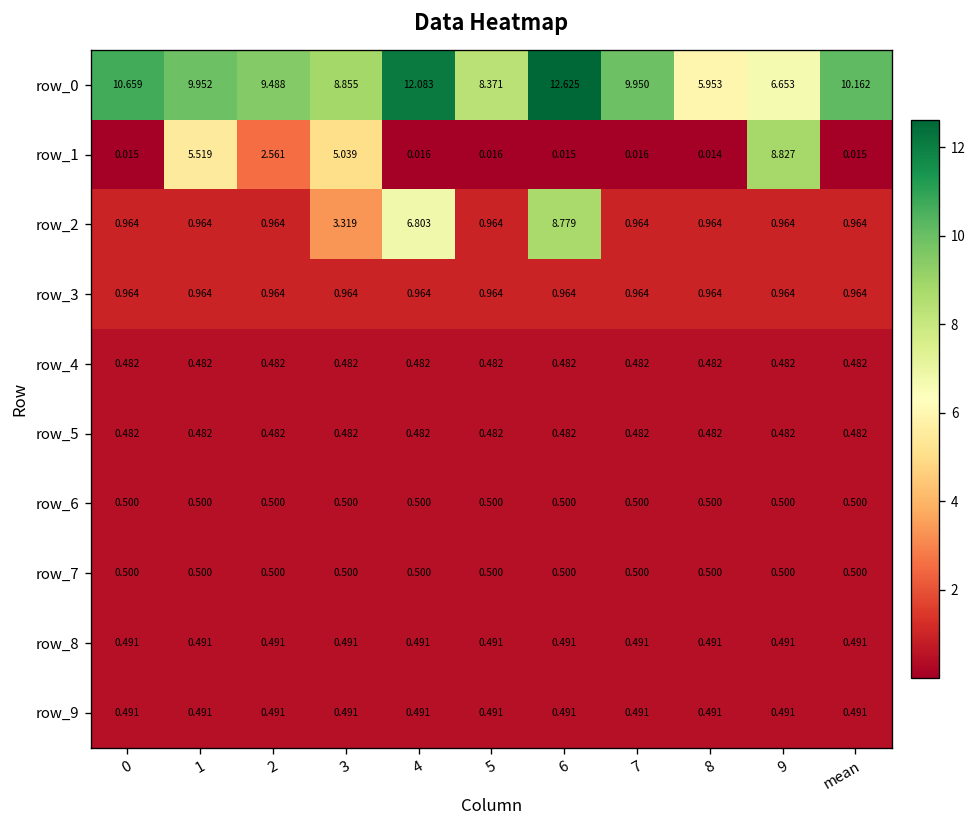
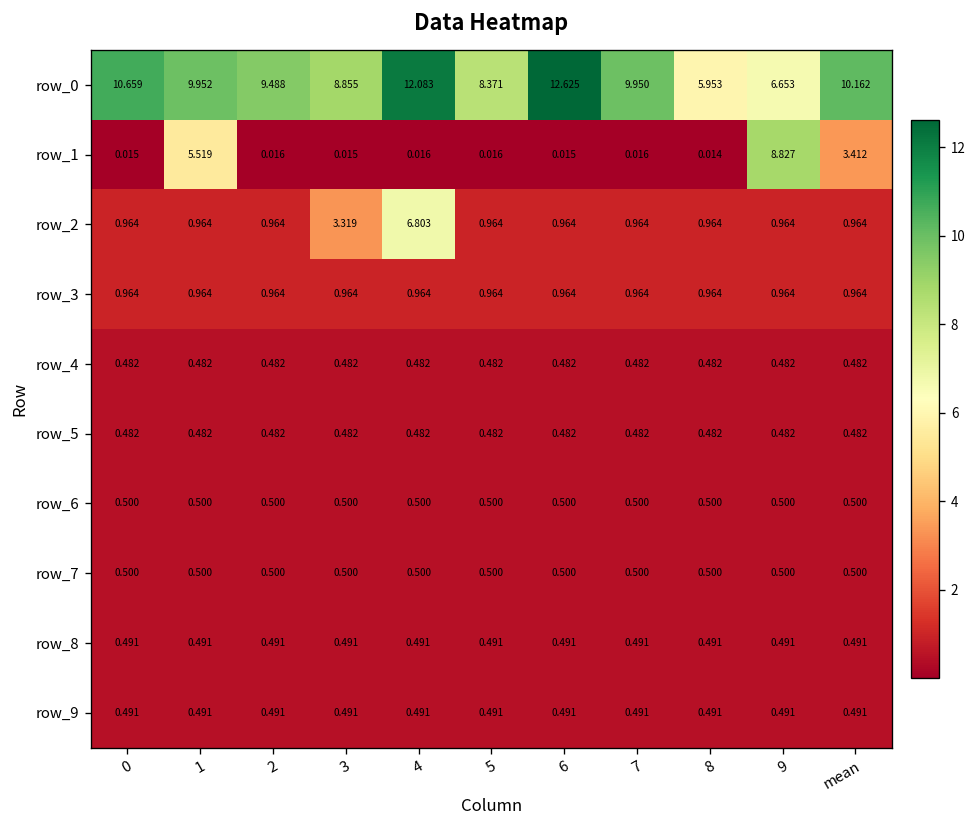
  {
    "row_0": {
      "0": 10.659,
      "1": 9.952,
      "2": 9.488,
      "3": 8.855,
      "4": 12.083,
      "5": 8.371,
      "6": 12.625,
      "7": 9.950,
      "8": 5.953,
      "9": 6.653,
      "mean": 10.162
    },
    "row_1": {
      "0": 0.015,
      "1": 5.519,
-     "2": 2.561,
-     "3": 5.039,
+     "2": 0.016,
+     "3": 0.015,
      "4": 0.016,
      "5": 0.016,
      "6": 0.015,
      "7": 0.016,
      "8": 0.014,
      "9": 8.827,
-     "mean": 0.015
+     "mean": 3.412
    },
    "row_2": {
      "0": 0.964,
      "1": 0.964,
      "2": 0.964,
      "3": 3.319,
      "4": 6.803,
      "5": 0.964,
-     "6": 8.779,
+     "6": 0.964,
      "7": 0.964,
      "8": 0.964,
      "9": 0.964,
      "mean": 0.964
    },
    "row_3": {
      "0": 0.964,
      "1": 0.964,
      "2": 0.964,
      "3": 0.964,
      "4": 0.964,
      "5": 0.964,
      "6": 0.964,
      "7": 0.964,
      "8": 0.964,
      "9": 0.964,
      "mean": 0.964
    },
    "row_4": {
      "0": 0.482,
      "1": 0.482,
      "2": 0.482,
      "3": 0.482,
      "4": 0.482,
      "5": 0.482,
      "6": 0.482,
      "7": 0.482,
      "8": 0.482,
      "9": 0.482,
      "mean": 0.482
    },
    "row_5": {
      "0": 0.482,
      "1": 0.482,
      "2": 0.482,
      "3": 0.482,
      "4": 0.482,
      "5": 0.482,
      "6": 0.482,
      "7": 0.482,
      "8": 0.482,
      "9": 0.482,
      "mean": 0.482
    },
    "row_6": {
      "0": 0.500,
      "1": 0.500,
      "2": 0.500,
      "3": 0.500,
      "4": 0.500,
      "5": 0.500,
      "6": 0.500,
      "7": 0.500,
      "8": 0.500,
      "9": 0.500,
      "mean": 0.500
    },
    "row_7": {
      "0": 0.500,
      "1": 0.500,
      "2": 0.500,
      "3": 0.500,
      "4": 0.500,
      "5": 0.500,
      "6": 0.500,
      "7": 0.500,
      "8": 0.500,
      "9": 0.500,
      "mean": 0.500
    },
    "row_8": {
      "0": 0.491,
      "1": 0.491,
      "2": 0.491,
      "3": 0.491,
      "4": 0.491,
      "5": 0.491,
      "6": 0.491,
      "7": 0.491,
      "8": 0.491,
      "9": 0.491,
      "mean": 0.491
    },
    "row_9": {
      "0": 0.491,
      "1": 0.491,
      "2": 0.491,
      "3": 0.491,
      "4": 0.491,
      "5": 0.491,
      "6": 0.491,
      "7": 0.491,
      "8": 0.491,
      "9": 0.491,
      "mean": 0.491
    }
  }
